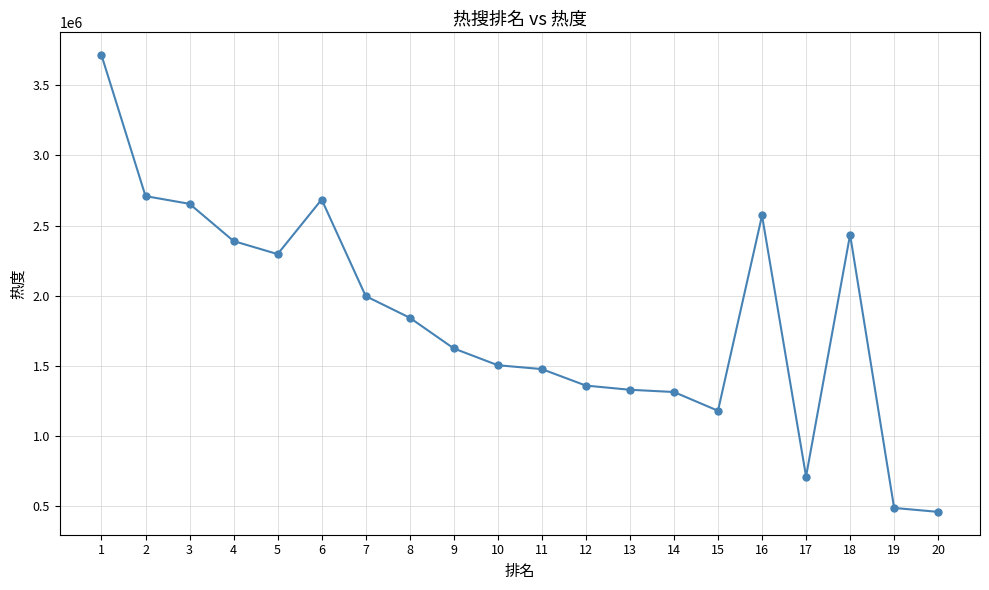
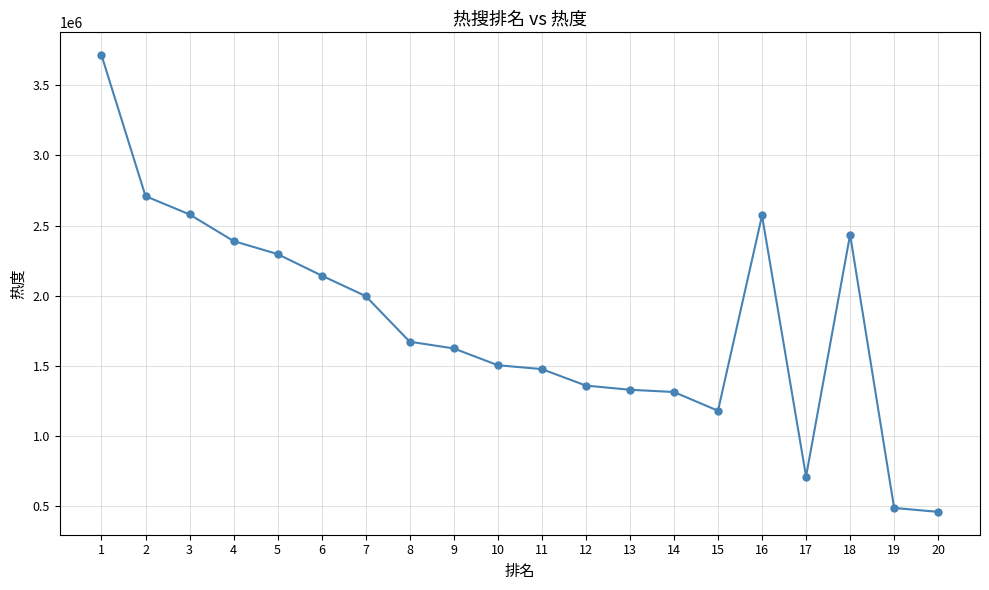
  {
    "1": 3710000,
    "2": 2710000,
-   "3": 2650000,
+   "3": 2580000,
    "4": 2390000,
    "5": 2300000,
-   "6": 2690000,
+   "6": 2140000,
    "7": 2000000,
-   "8": 1840000,
+   "8": 1670000,
    "9": 1620000,
    "10": 1500000,
    "11": 1480000,
    "12": 1360000,
    "13": 1330000,
    "14": 1310000,
    "15": 1180000,
    "16": 2570000,
    "17": 710000,
    "18": 2440000,
    "19": 490000,
    "20": 460000
  }
